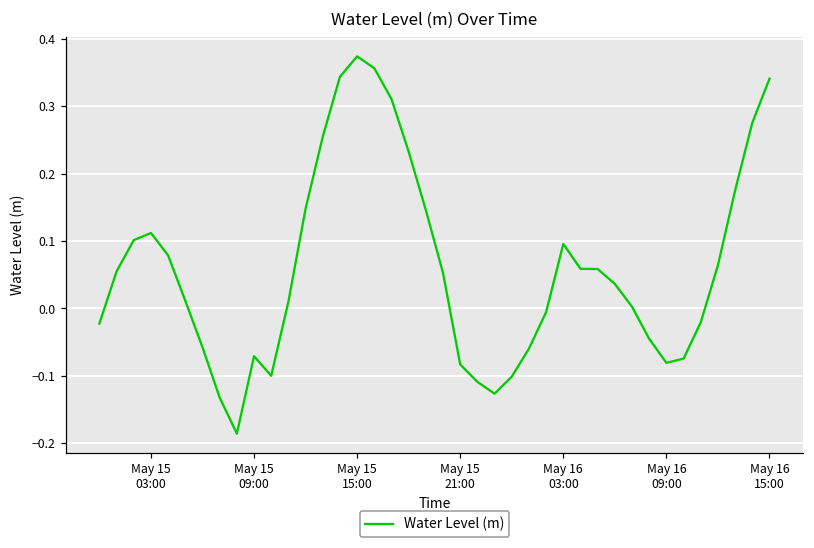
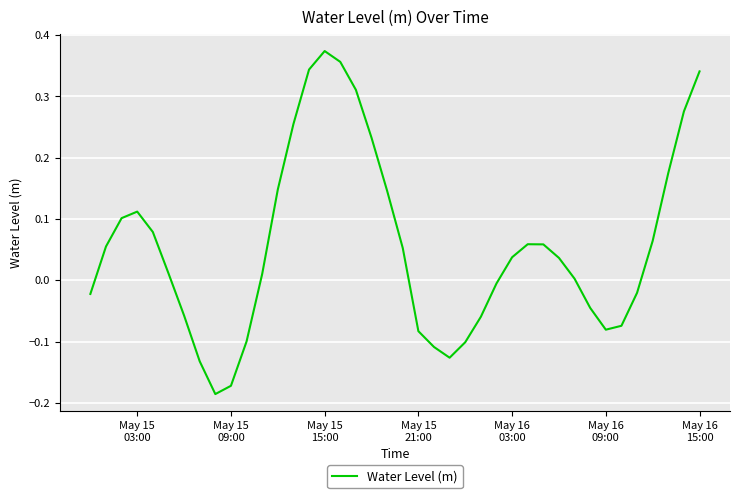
  {
    "May 15 03:00": 0.11,
-   "May 15 09:00": -0.07,
+   "May 15 09:00": -0.17,
    "May 15 15:00": 0.37,
    "May 15 21:00": -0.08,
-   "May 16 03:00": 0.10,
+   "May 16 03:00": 0.04,
    "May 16 09:00": -0.08,
    "May 16 15:00": 0.34
  }
